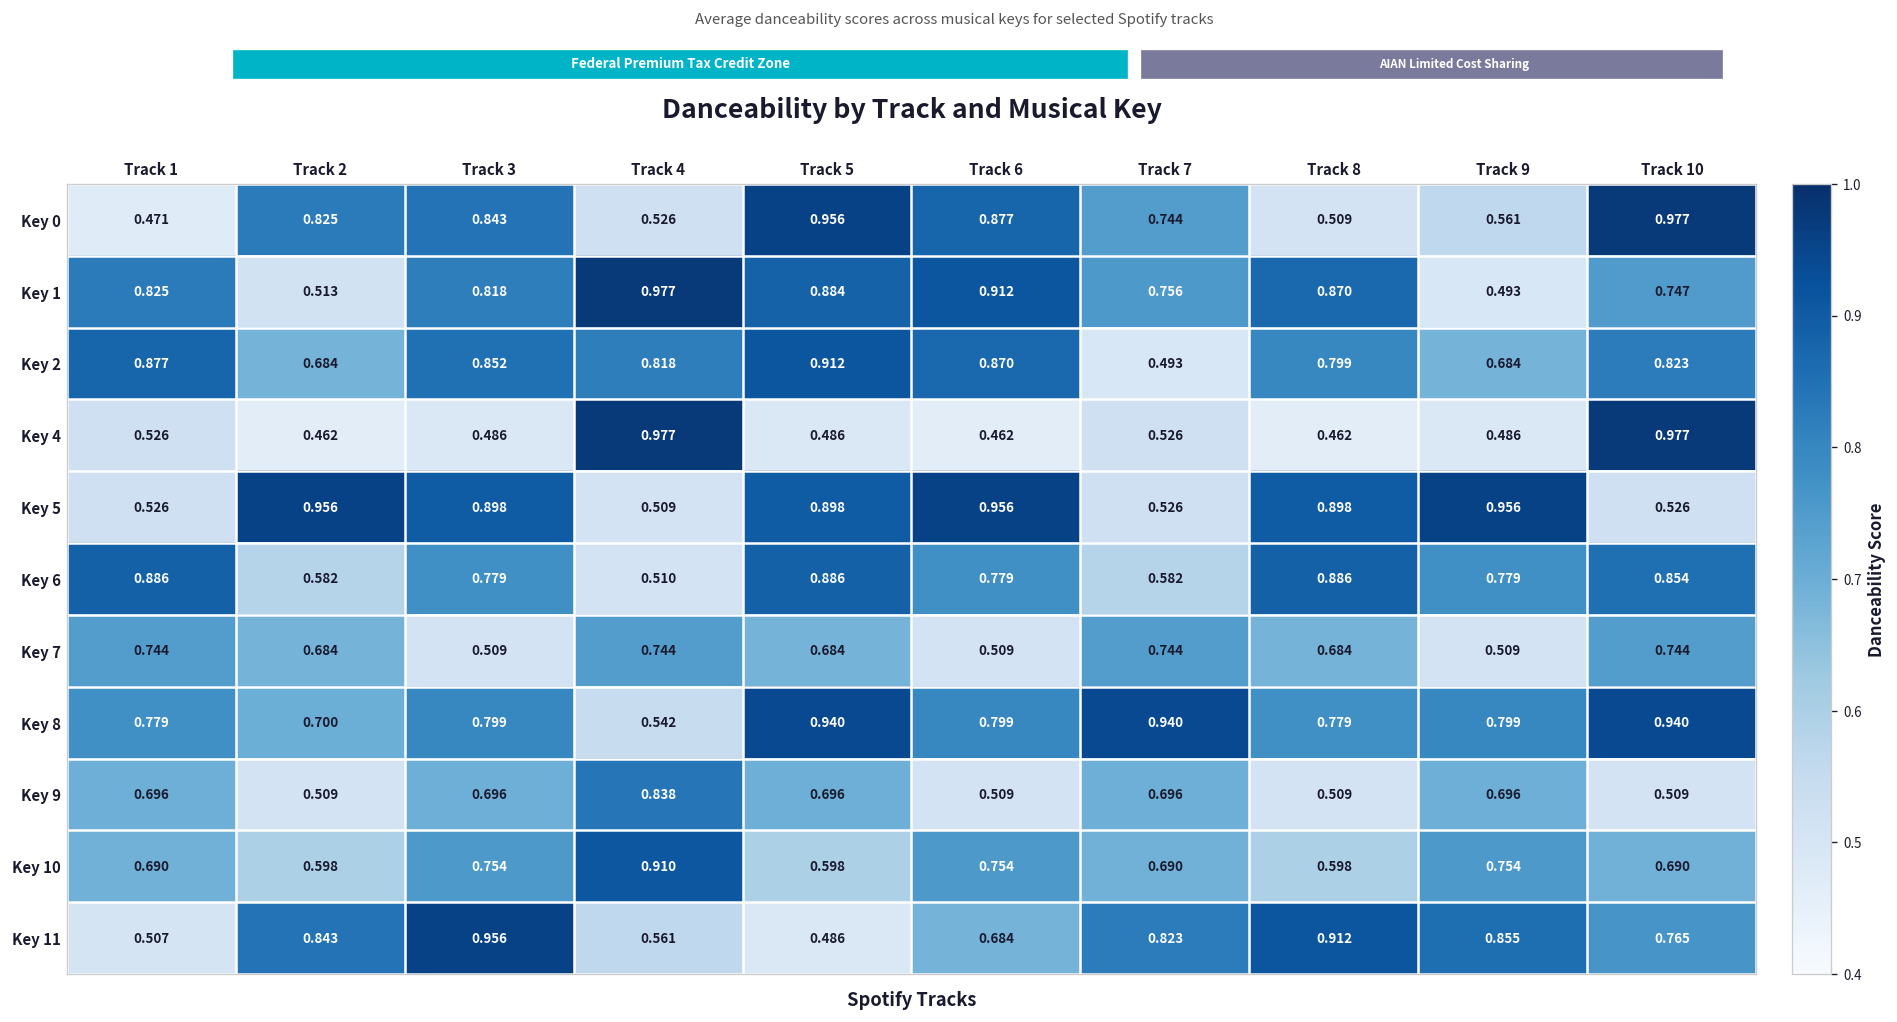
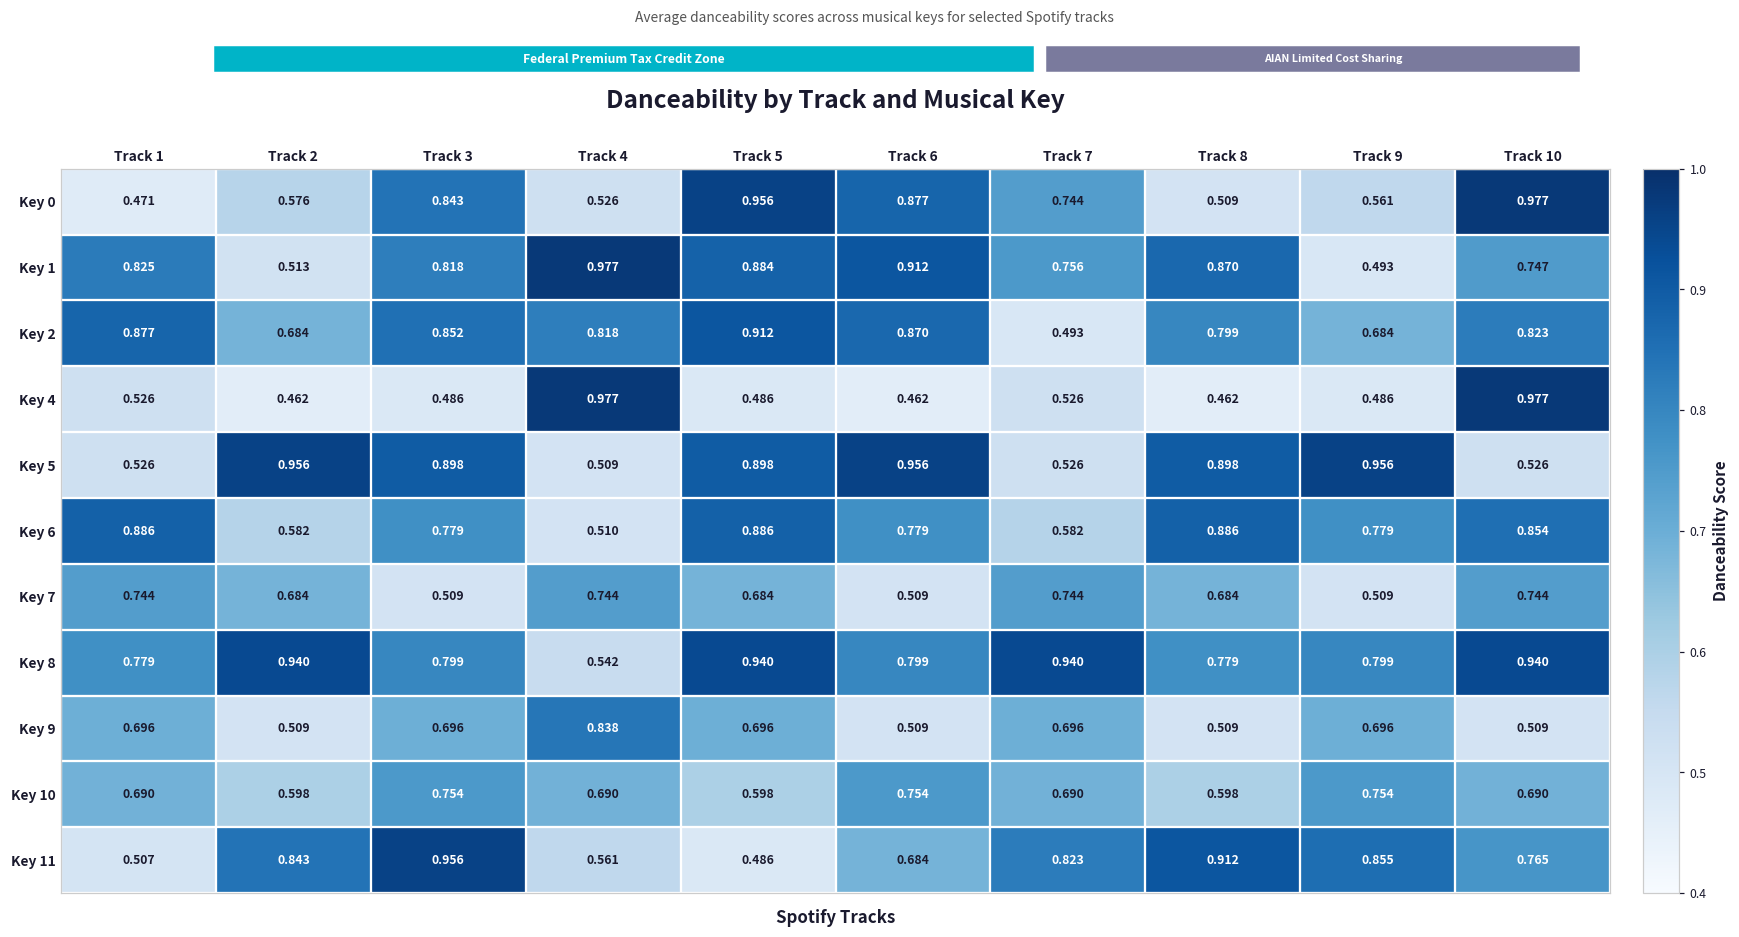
  {
    "Key 0": {
      "Track 1": 0.471,
-     "Track 2": 0.825,
+     "Track 2": 0.576,
      "Track 3": 0.843,
      "Track 4": 0.526,
      "Track 5": 0.956,
      "Track 6": 0.877,
      "Track 7": 0.744,
      "Track 8": 0.509,
      "Track 9": 0.561,
      "Track 10": 0.977
    },
    "Key 1": {
      "Track 1": 0.825,
      "Track 2": 0.513,
      "Track 3": 0.818,
      "Track 4": 0.977,
      "Track 5": 0.884,
      "Track 6": 0.912,
      "Track 7": 0.756,
      "Track 8": 0.870,
      "Track 9": 0.493,
      "Track 10": 0.747
    },
    "Key 2": {
      "Track 1": 0.877,
      "Track 2": 0.684,
      "Track 3": 0.852,
      "Track 4": 0.818,
      "Track 5": 0.912,
      "Track 6": 0.870,
      "Track 7": 0.493,
      "Track 8": 0.799,
      "Track 9": 0.684,
      "Track 10": 0.823
    },
    "Key 4": {
      "Track 1": 0.526,
      "Track 2": 0.462,
      "Track 3": 0.486,
      "Track 4": 0.977,
      "Track 5": 0.486,
      "Track 6": 0.462,
      "Track 7": 0.526,
      "Track 8": 0.462,
      "Track 9": 0.486,
      "Track 10": 0.977
    },
    "Key 5": {
      "Track 1": 0.526,
      "Track 2": 0.956,
      "Track 3": 0.898,
      "Track 4": 0.509,
      "Track 5": 0.898,
      "Track 6": 0.956,
      "Track 7": 0.526,
      "Track 8": 0.898,
      "Track 9": 0.956,
      "Track 10": 0.526
    },
    "Key 6": {
      "Track 1": 0.886,
      "Track 2": 0.582,
      "Track 3": 0.779,
      "Track 4": 0.510,
      "Track 5": 0.886,
      "Track 6": 0.779,
      "Track 7": 0.582,
      "Track 8": 0.886,
      "Track 9": 0.779,
      "Track 10": 0.854
    },
    "Key 7": {
      "Track 1": 0.744,
      "Track 2": 0.684,
      "Track 3": 0.509,
      "Track 4": 0.744,
      "Track 5": 0.684,
      "Track 6": 0.509,
      "Track 7": 0.744,
      "Track 8": 0.684,
      "Track 9": 0.509,
      "Track 10": 0.744
    },
    "Key 8": {
      "Track 1": 0.779,
-     "Track 2": 0.700,
+     "Track 2": 0.940,
      "Track 3": 0.799,
      "Track 4": 0.542,
      "Track 5": 0.940,
      "Track 6": 0.799,
      "Track 7": 0.940,
      "Track 8": 0.779,
      "Track 9": 0.799,
      "Track 10": 0.940
    },
    "Key 9": {
      "Track 1": 0.696,
      "Track 2": 0.509,
      "Track 3": 0.696,
      "Track 4": 0.838,
      "Track 5": 0.696,
      "Track 6": 0.509,
      "Track 7": 0.696,
      "Track 8": 0.509,
      "Track 9": 0.696,
      "Track 10": 0.509
    },
    "Key 10": {
      "Track 1": 0.690,
      "Track 2": 0.598,
      "Track 3": 0.754,
-     "Track 4": 0.910,
+     "Track 4": 0.690,
      "Track 5": 0.598,
      "Track 6": 0.754,
      "Track 7": 0.690,
      "Track 8": 0.598,
      "Track 9": 0.754,
      "Track 10": 0.690
    },
    "Key 11": {
      "Track 1": 0.507,
      "Track 2": 0.843,
      "Track 3": 0.956,
      "Track 4": 0.561,
      "Track 5": 0.486,
      "Track 6": 0.684,
      "Track 7": 0.823,
      "Track 8": 0.912,
      "Track 9": 0.855,
      "Track 10": 0.765
    }
  }
